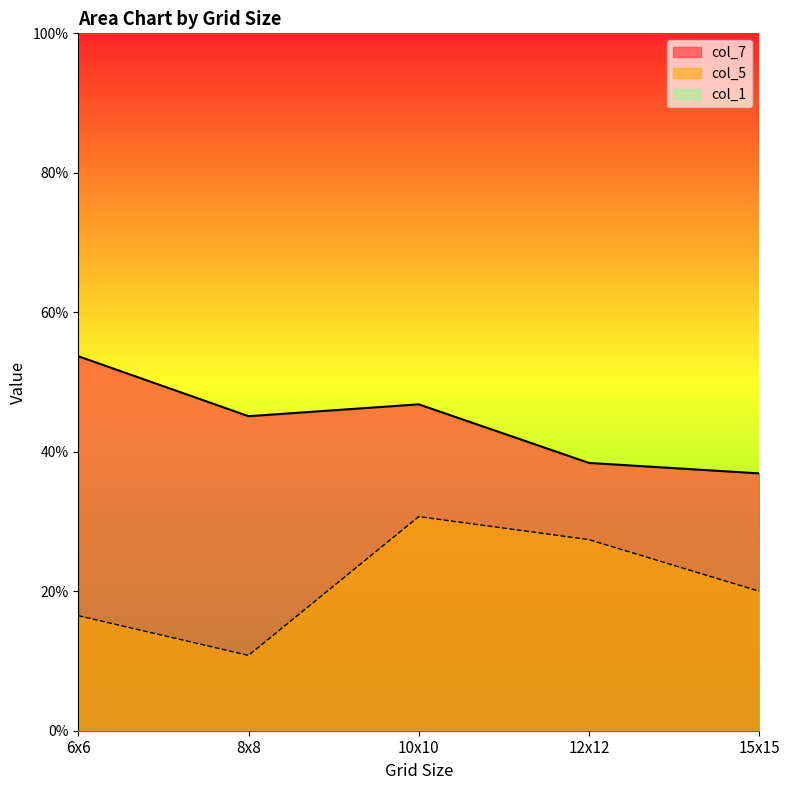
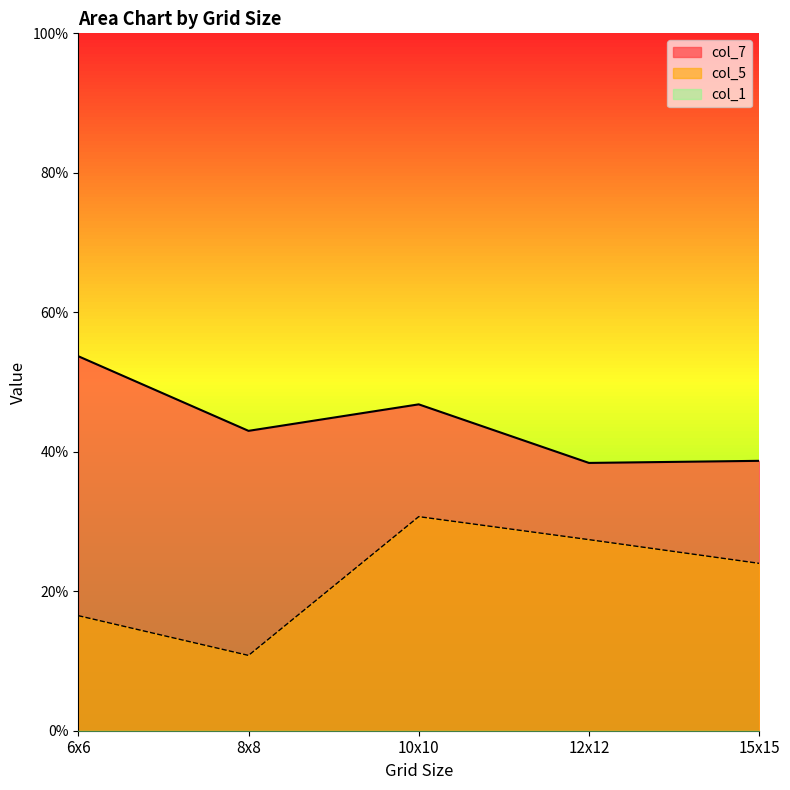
  {
    "col_7": {
      "6x6": "54%",
-     "8x8": "45%",
+     "8x8": "43%",
      "10x10": "47%",
      "12x12": "38%",
-     "15x15": "37%"
+     "15x15": "39%"
    },
    "col_5": {
      "6x6": "17%",
      "8x8": "11%",
      "10x10": "31%",
      "12x12": "27%",
-     "15x15": "20%"
+     "15x15": "24%"
    },
    "col_1": {
      "6x6": "0%",
      "8x8": "0%",
      "10x10": "0%",
      "12x12": "0%",
      "15x15": "0%"
    }
  }
